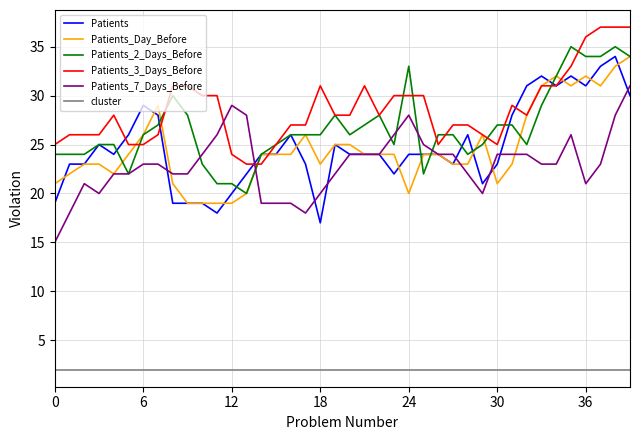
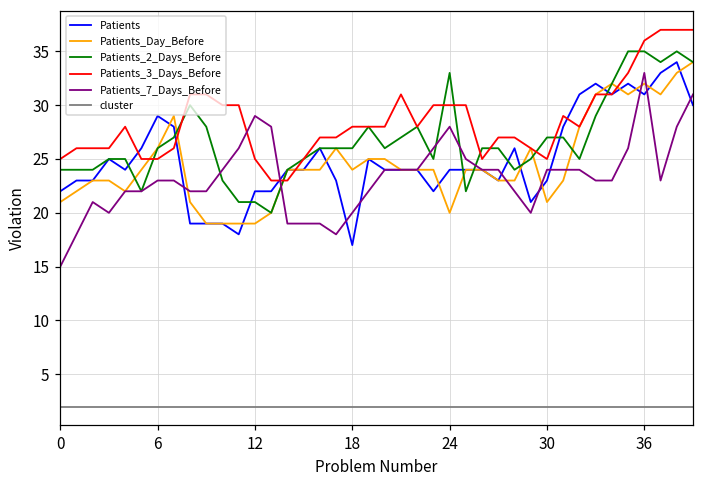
  {
    "Patients": {
-     "0": 19,
-     "12": 20,
+     "0": 22,
+     "12": 22,
      "18": 17,
      "24": 24,
      "30": 23,
      "36": 31
    },
    "Patients_Day_Before": {
      "0": 21,
      "12": 19,
-     "18": 23,
+     "18": 24,
      "24": 20,
      "30": 21,
      "36": 32
    },
    "Patients_2_Days_Before": {
      "0": 24,
      "12": 21,
      "18": 26,
      "24": 33,
      "30": 27,
-     "36": 34
+     "36": 35
    },
    "Patients_3_Days_Before": {
      "0": 25,
      "6": 25,
-     "12": 24,
-     "18": 31,
+     "12": 25,
+     "18": 28,
      "24": 30,
      "30": 25,
      "36": 36
    },
    "Patients_7_Days_Before": {
      "0": 15,
      "6": 23,
      "12": 29,
      "18": 20,
      "24": 28,
      "30": 24,
-     "36": 21
+     "36": 33
    },
    "cluster": {
      "0": 2,
      "6": 2,
      "12": 2,
      "18": 2,
      "24": 2,
      "30": 2,
      "36": 2
    }
  }
